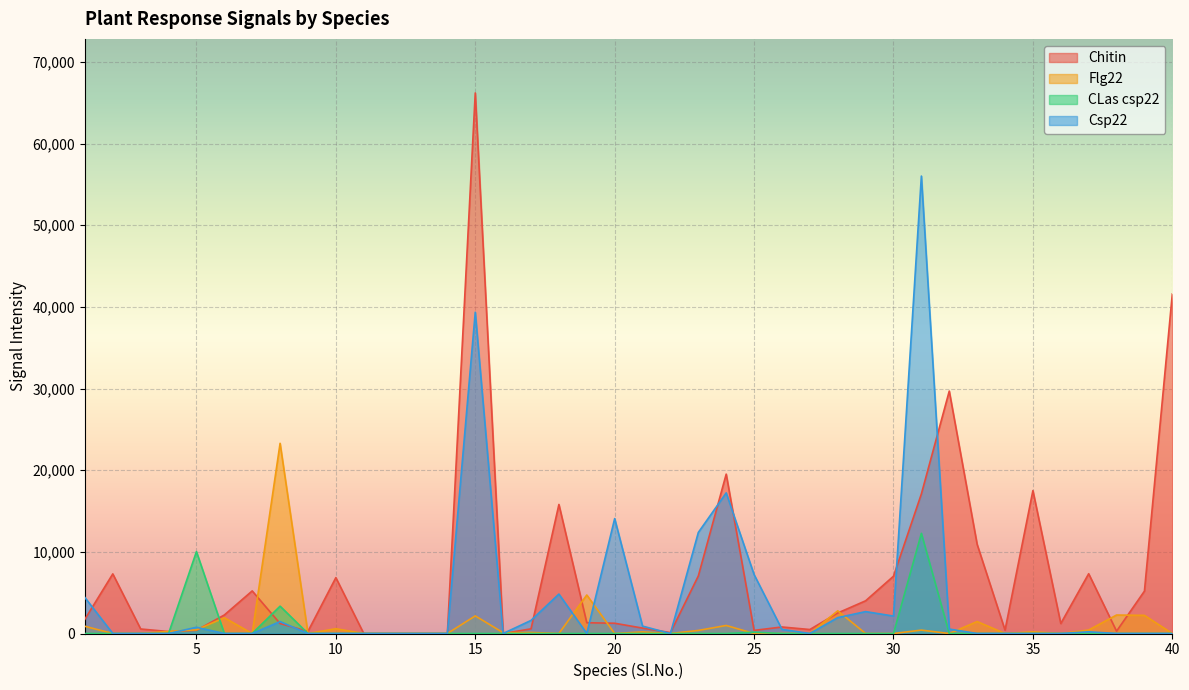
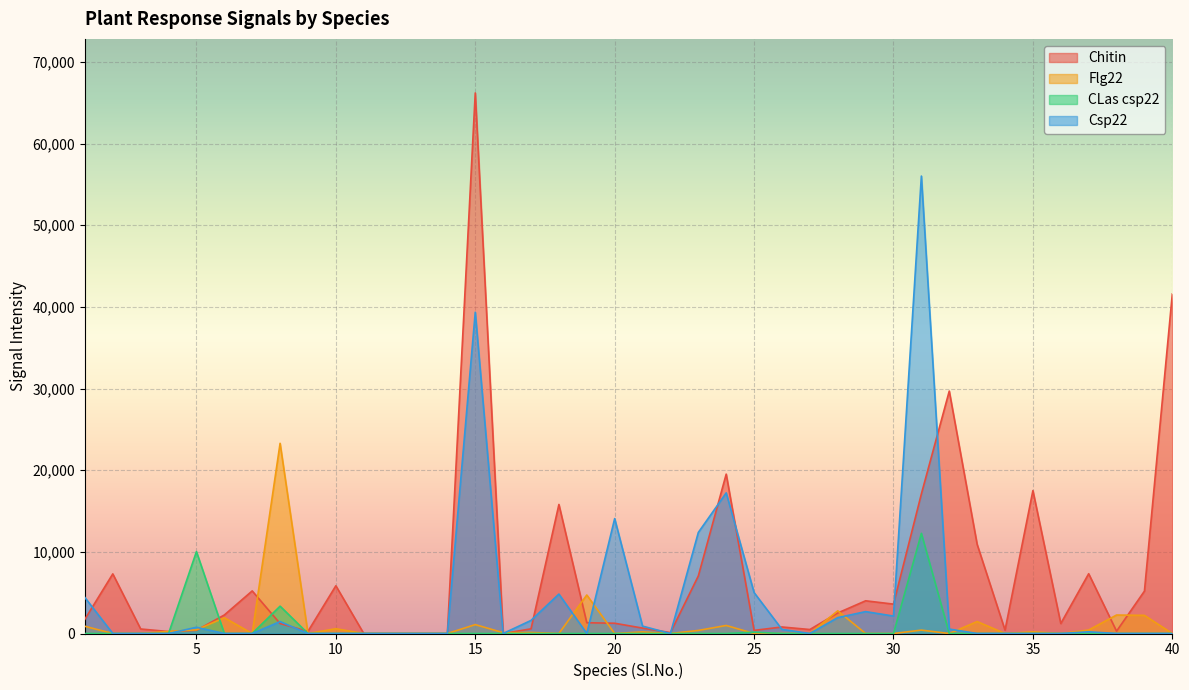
  {
    "Chitin": {
-     "10": "7,000",
+     "10": "6,000",
      "15": "66,000",
      "20": "1,000",
-     "30": "7,000",
+     "30": "4,000",
      "35": "18,000",
      "40": "42,000"
    },
    "Flg22": {
      "10": "1,000",
-     "15": "2,000"
+     "15": "1,000"
    },
    "CLas csp22": {
      "5": "10,000",
      "15": "0"
    },
    "Csp22": {
      "5": "1,000",
      "15": "39,000",
      "20": "14,000",
-     "25": "7,000",
+     "25": "5,000",
      "30": "2,000"
    }
  }
